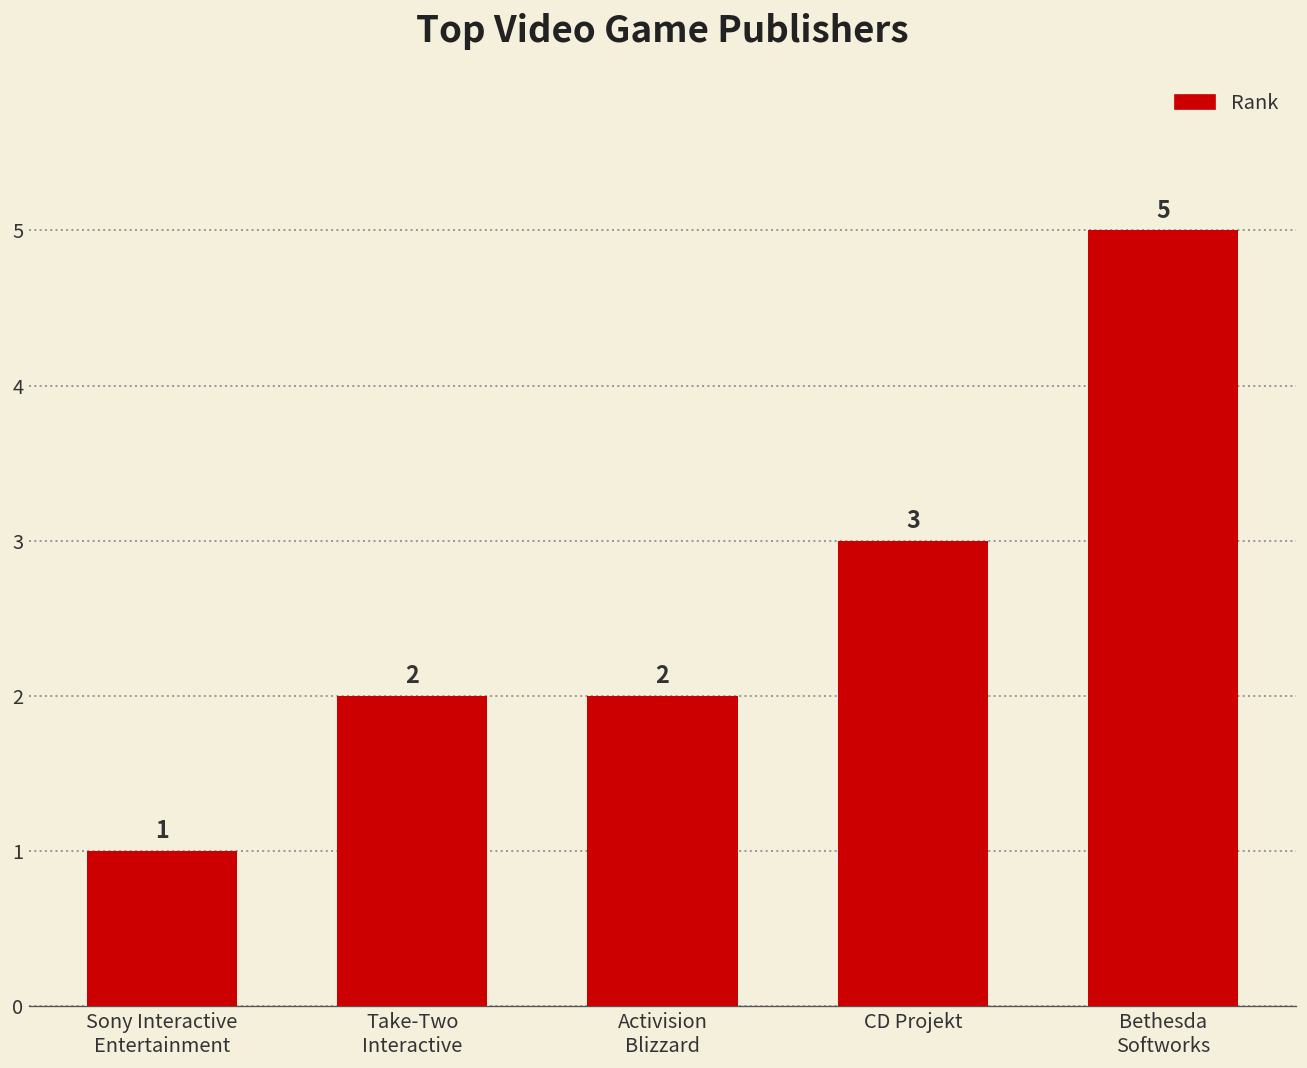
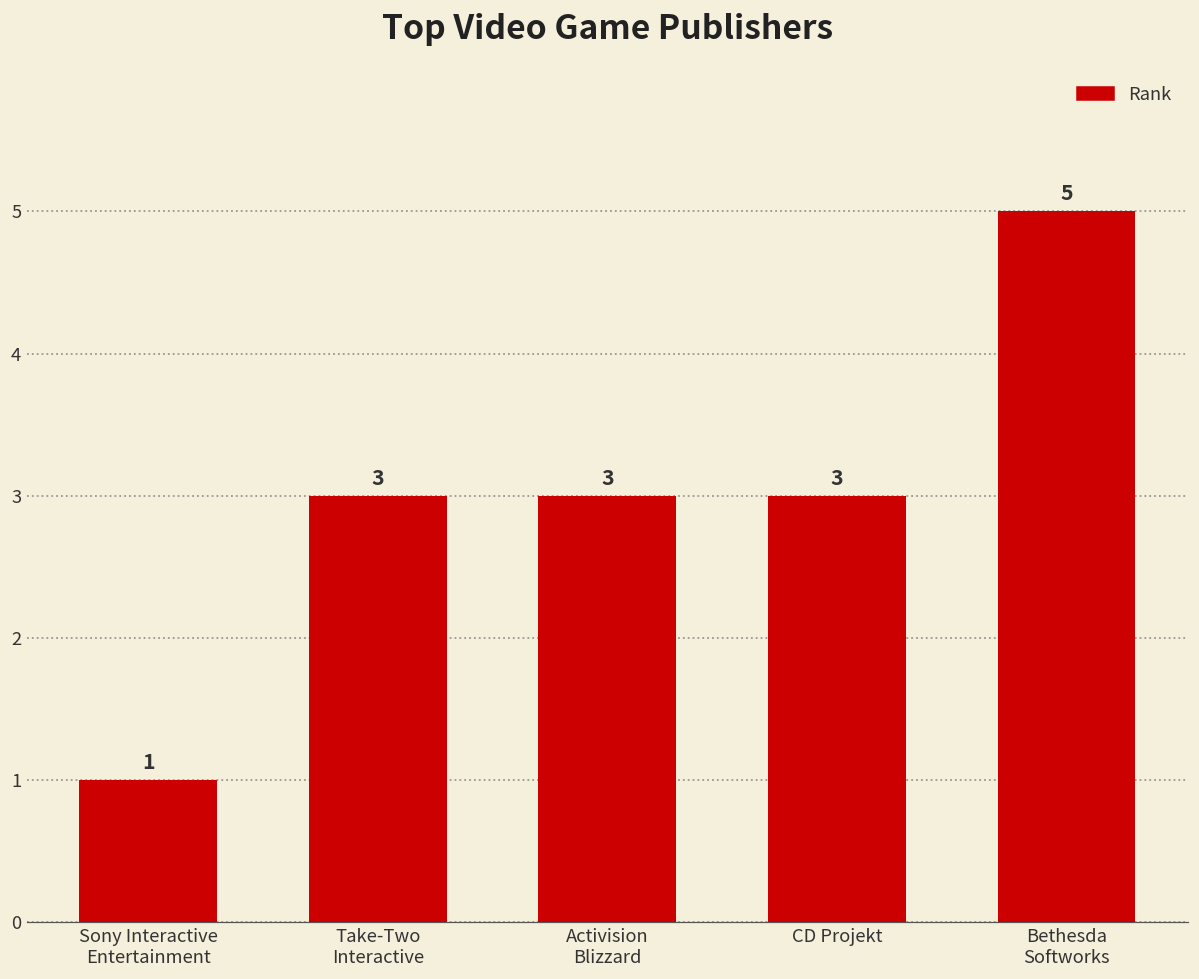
  {
    "Sony Interactive Entertainment": 1,
-   "Take-Two Interactive": 2,
-   "Activision Blizzard": 2,
+   "Take-Two Interactive": 3,
+   "Activision Blizzard": 3,
    "CD Projekt": 3,
    "Bethesda Softworks": 5
  }
